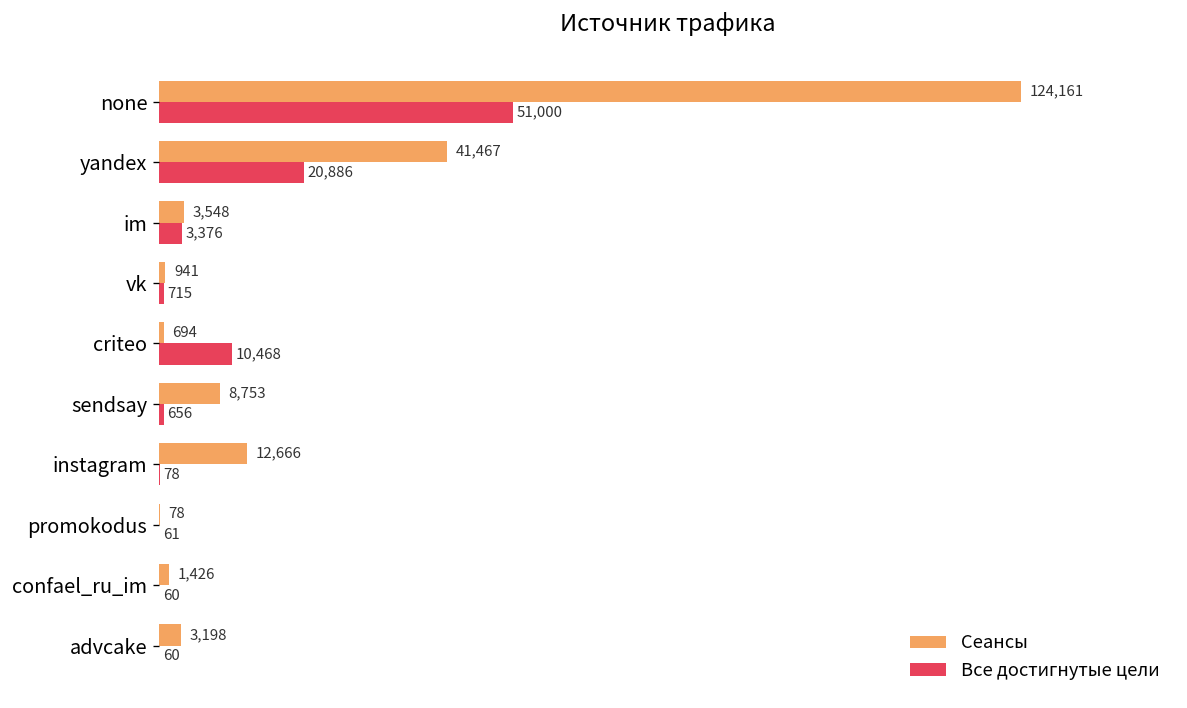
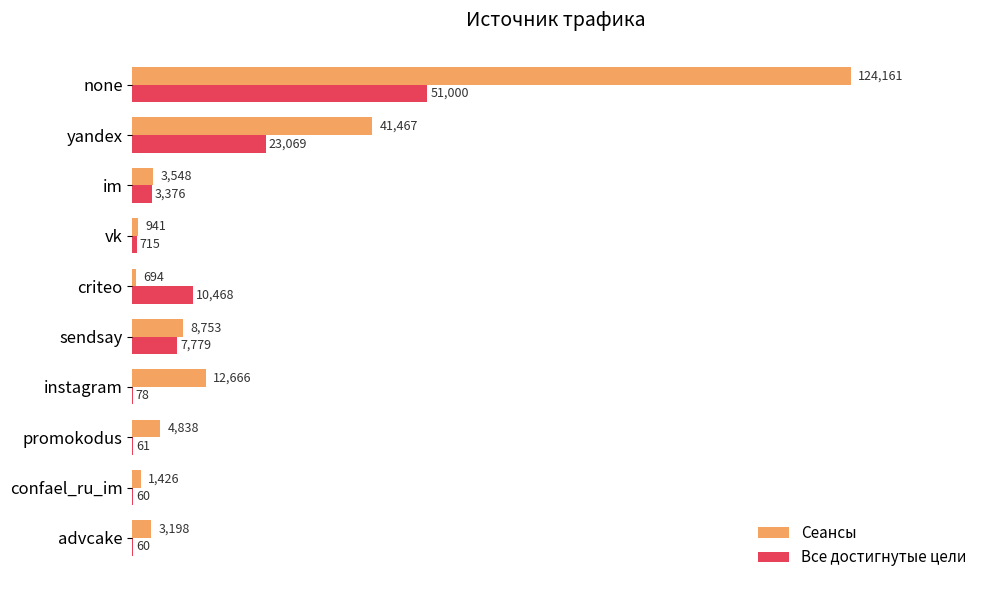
  {
    "Сеансы": {
      "none": "124,161",
      "yandex": "41,467",
      "im": "3,548",
      "vk": "941",
      "criteo": "694",
      "sendsay": "8,753",
      "instagram": "12,666",
-     "promokodus": "78",
+     "promokodus": "4,838",
      "confael_ru_im": "1,426",
      "advcake": "3,198"
    },
    "Все достигнутые цели": {
      "none": "51,000",
-     "yandex": "20,886",
+     "yandex": "23,069",
      "im": "3,376",
      "vk": "715",
      "criteo": "10,468",
-     "sendsay": "656",
+     "sendsay": "7,779",
      "instagram": "78",
      "promokodus": "61",
      "confael_ru_im": "60",
      "advcake": "60"
    }
  }
